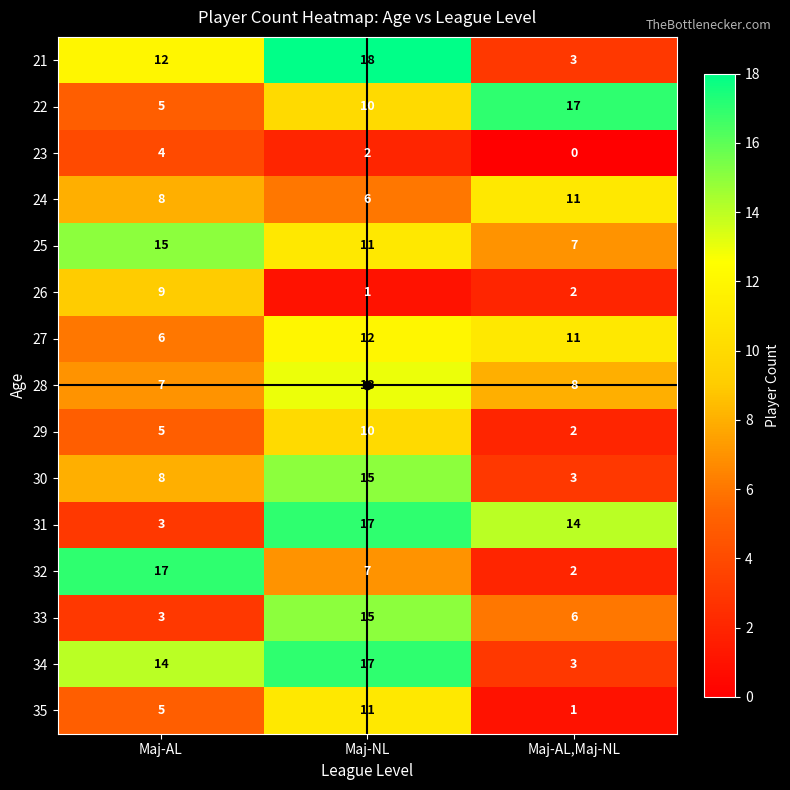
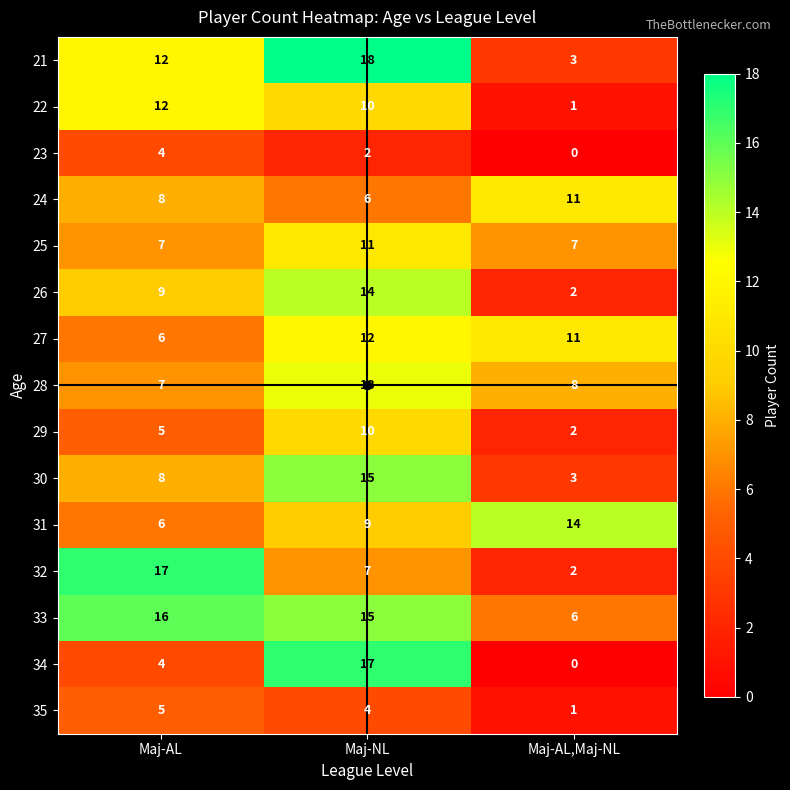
  {
    "21": {
      "Maj-AL": 12,
      "Maj-NL": 18,
      "Maj-AL,Maj-NL": 3
    },
    "22": {
-     "Maj-AL": 5,
+     "Maj-AL": 12,
      "Maj-NL": 10,
-     "Maj-AL,Maj-NL": 17
+     "Maj-AL,Maj-NL": 1
    },
    "23": {
      "Maj-AL": 4,
      "Maj-NL": 2,
      "Maj-AL,Maj-NL": 0
    },
    "24": {
      "Maj-AL": 8,
      "Maj-NL": 6,
      "Maj-AL,Maj-NL": 11
    },
    "25": {
-     "Maj-AL": 15,
+     "Maj-AL": 7,
      "Maj-NL": 11,
      "Maj-AL,Maj-NL": 7
    },
    "26": {
      "Maj-AL": 9,
-     "Maj-NL": 1,
+     "Maj-NL": 14,
      "Maj-AL,Maj-NL": 2
    },
    "27": {
      "Maj-AL": 6,
      "Maj-NL": 12,
      "Maj-AL,Maj-NL": 11
    },
    "28": {
      "Maj-AL": 7,
      "Maj-AL,Maj-NL": 8
    },
    "29": {
      "Maj-AL": 5,
      "Maj-NL": 10,
      "Maj-AL,Maj-NL": 2
    },
    "30": {
      "Maj-AL": 8,
      "Maj-NL": 15,
      "Maj-AL,Maj-NL": 3
    },
    "31": {
-     "Maj-AL": 3,
-     "Maj-NL": 17,
+     "Maj-AL": 6,
+     "Maj-NL": 9,
      "Maj-AL,Maj-NL": 14
    },
    "32": {
      "Maj-AL": 17,
      "Maj-NL": 7,
      "Maj-AL,Maj-NL": 2
    },
    "33": {
-     "Maj-AL": 3,
+     "Maj-AL": 16,
      "Maj-NL": 15,
      "Maj-AL,Maj-NL": 6
    },
    "34": {
-     "Maj-AL": 14,
+     "Maj-AL": 4,
      "Maj-NL": 17,
-     "Maj-AL,Maj-NL": 3
+     "Maj-AL,Maj-NL": 0
    },
    "35": {
      "Maj-AL": 5,
-     "Maj-NL": 11,
+     "Maj-NL": 4,
      "Maj-AL,Maj-NL": 1
    }
  }
